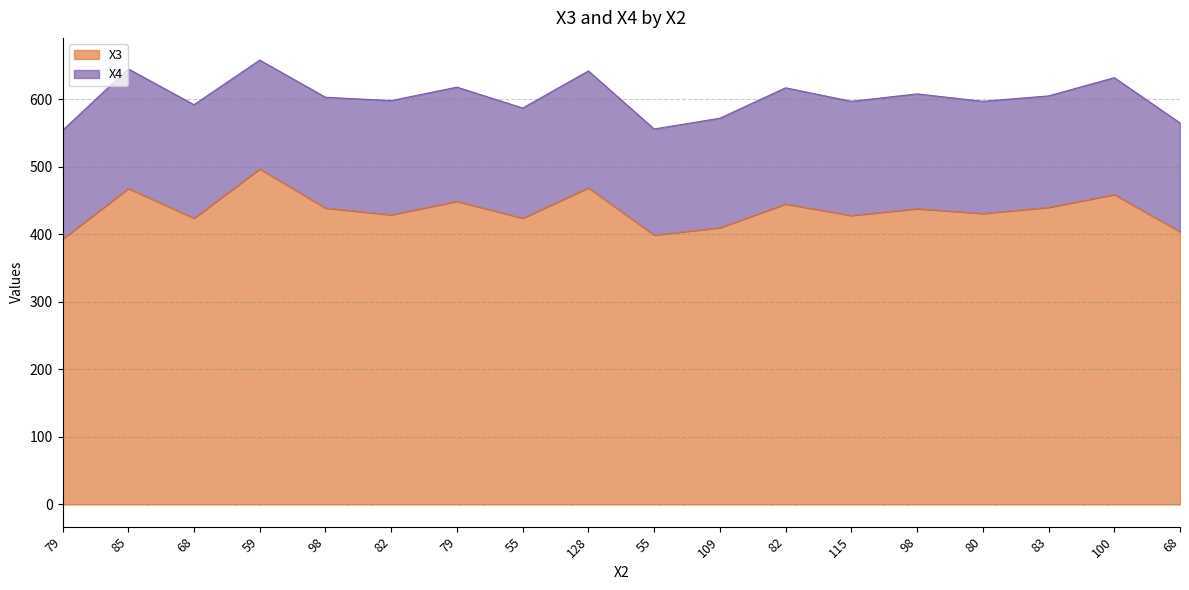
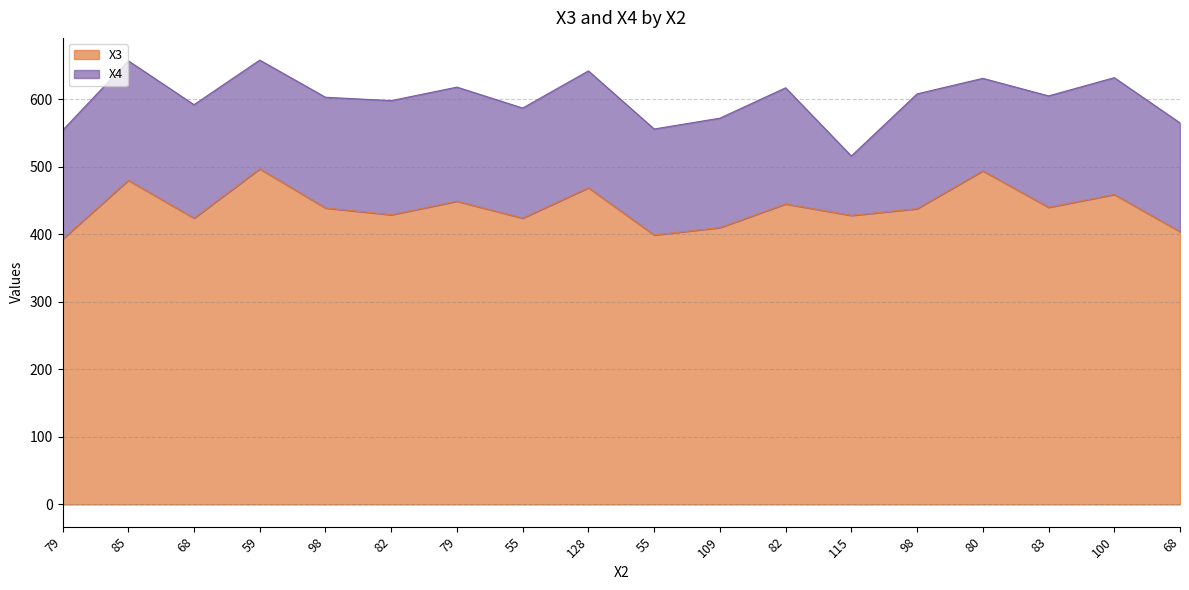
  {
    "X3": {
-     "85": 470,
+     "85": 480,
      "59": 500,
      "128": 470,
      "109": 410,
      "115": 430,
-     "80": 430,
+     "80": 490,
      "83": 440,
      "100": 460
    },
    "X4": {
      "85": 180,
      "59": 160,
      "128": 170,
      "109": 160,
-     "115": 170,
-     "80": 170,
+     "115": 90,
+     "80": 140,
      "83": 170,
      "100": 170
    }
  }
